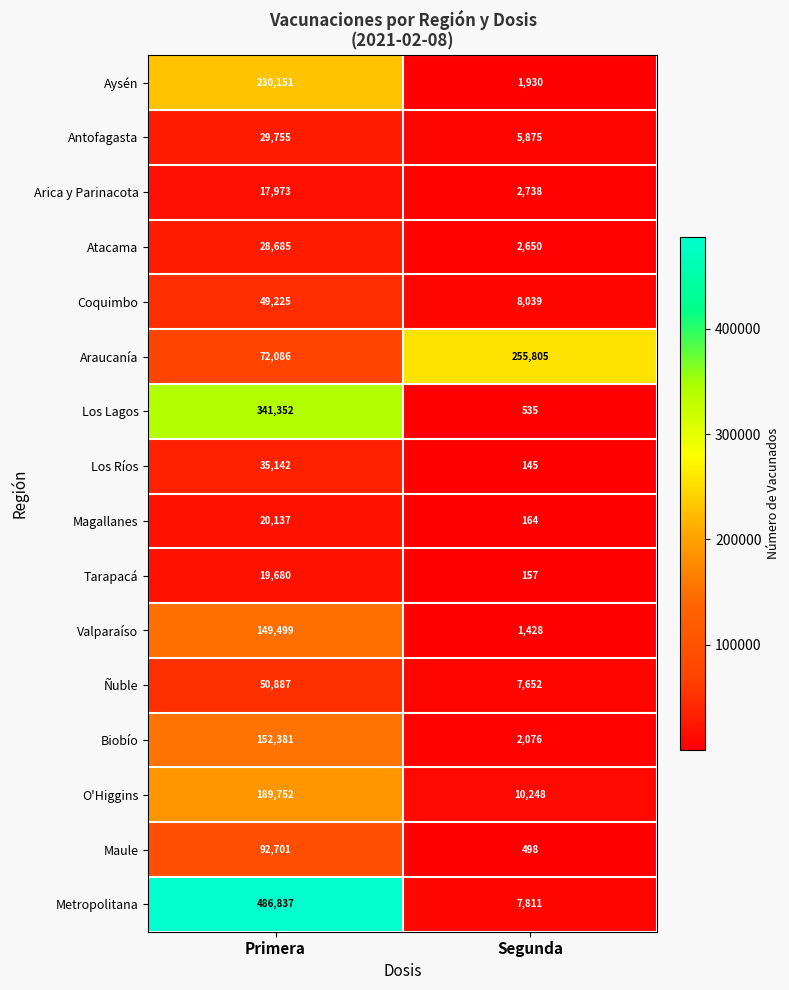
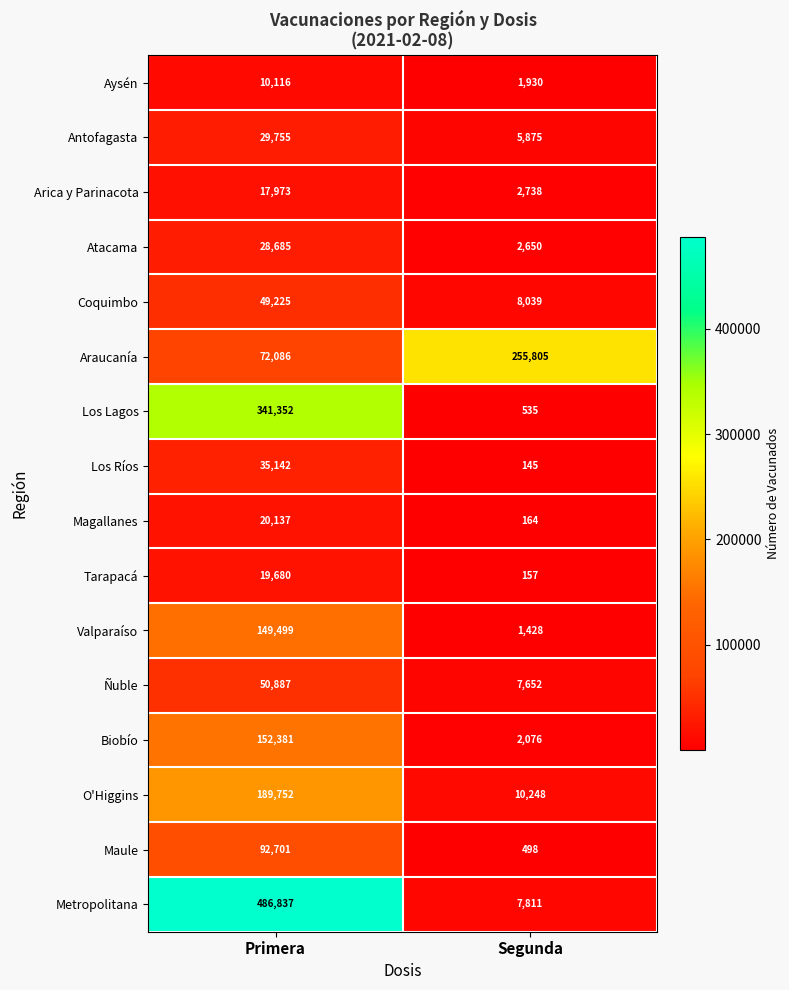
  {
    "Aysén": {
-     "Primera": "230,151",
+     "Primera": "10,116",
      "Segunda": "1,930"
    },
    "Antofagasta": {
      "Primera": "29,755",
      "Segunda": "5,875"
    },
    "Arica y Parinacota": {
      "Primera": "17,973",
      "Segunda": "2,738"
    },
    "Atacama": {
      "Primera": "28,685",
      "Segunda": "2,650"
    },
    "Coquimbo": {
      "Primera": "49,225",
      "Segunda": "8,039"
    },
    "Araucanía": {
      "Primera": "72,086",
      "Segunda": "255,805"
    },
    "Los Lagos": {
      "Primera": "341,352",
      "Segunda": "535"
    },
    "Los Ríos": {
      "Primera": "35,142",
      "Segunda": "145"
    },
    "Magallanes": {
      "Primera": "20,137",
      "Segunda": "164"
    },
    "Tarapacá": {
      "Primera": "19,680",
      "Segunda": "157"
    },
    "Valparaíso": {
      "Primera": "149,499",
      "Segunda": "1,428"
    },
    "Ñuble": {
      "Primera": "50,887",
      "Segunda": "7,652"
    },
    "Biobío": {
      "Primera": "152,381",
      "Segunda": "2,076"
    },
    "O'Higgins": {
      "Primera": "189,752",
      "Segunda": "10,248"
    },
    "Maule": {
      "Primera": "92,701",
      "Segunda": "498"
    },
    "Metropolitana": {
      "Primera": "486,837",
      "Segunda": "7,811"
    }
  }
